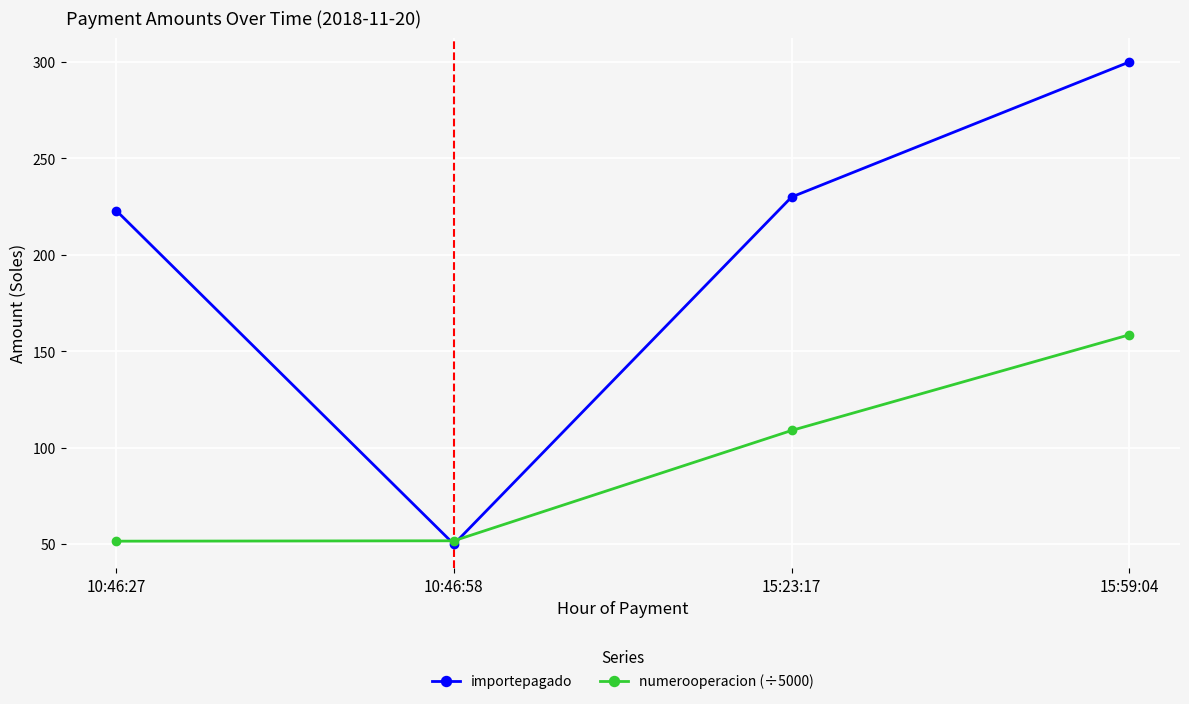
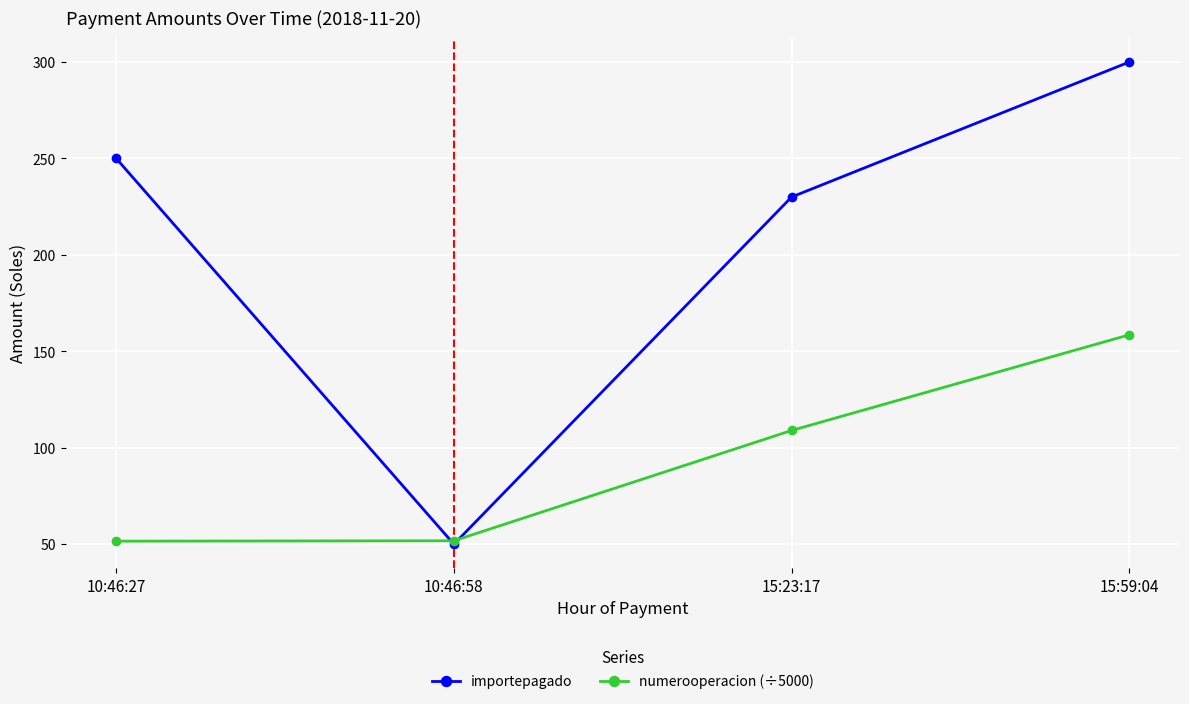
  {
    "importepagado": {
-     "10:46:27": 223,
+     "10:46:27": 250,
      "10:46:58": 50,
      "15:23:17": 230,
      "15:59:04": 300
    },
    "numerooperacion (÷5000)": {
      "10:46:27": 52,
      "10:46:58": 52,
      "15:23:17": 109,
      "15:59:04": 159
    }
  }
